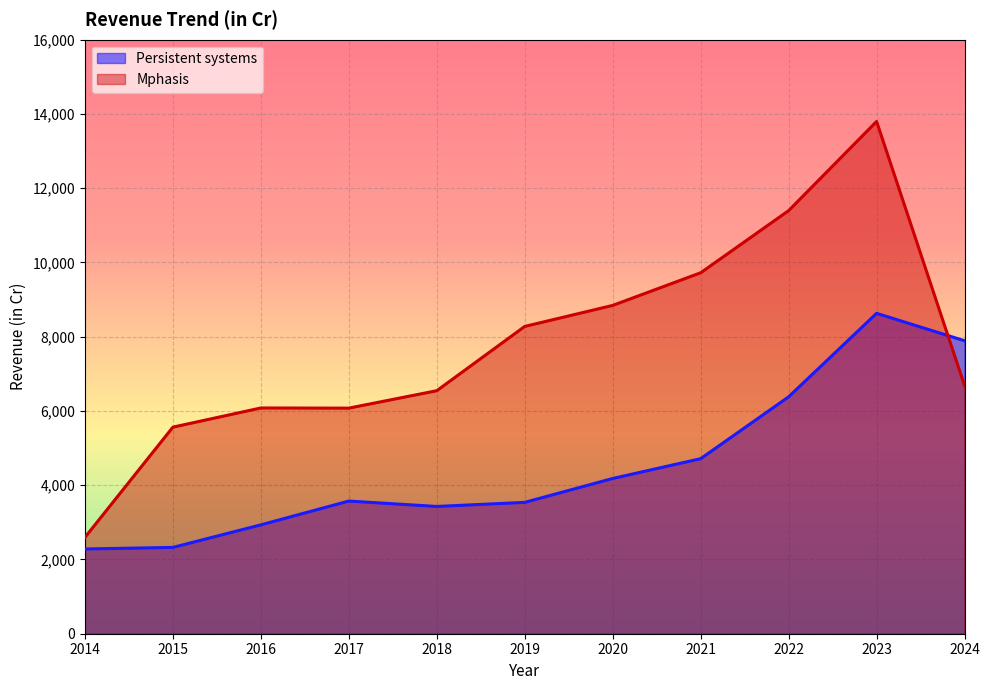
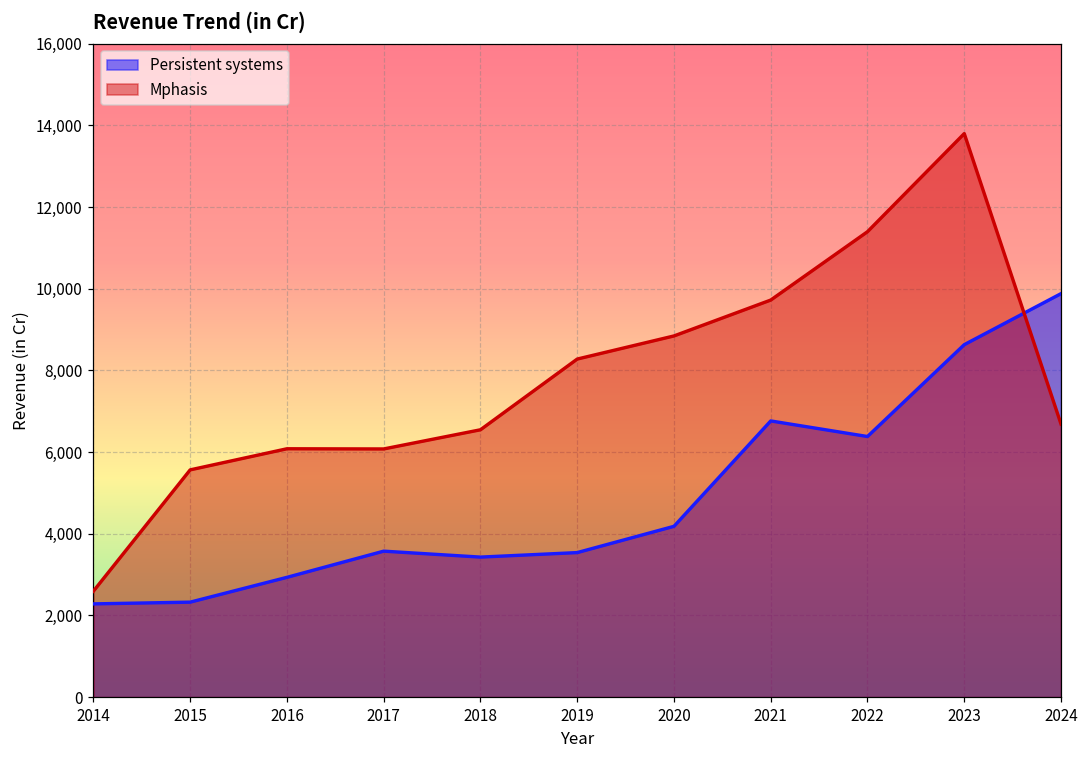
  {
    "Persistent systems": {
      "2014": "2,300",
      "2015": "2,300",
      "2016": "2,900",
      "2017": "3,600",
      "2018": "3,400",
      "2019": "3,500",
      "2020": "4,200",
-     "2021": "4,700",
+     "2021": "6,800",
      "2022": "6,400",
      "2023": "8,600",
-     "2024": "7,900"
+     "2024": "9,900"
    },
    "Mphasis": {
      "2014": "2,600",
      "2015": "5,600",
      "2016": "6,100",
      "2017": "6,100",
      "2018": "6,500",
      "2019": "8,300",
      "2020": "8,800",
      "2021": "9,700",
      "2022": "11,400",
      "2023": "13,800",
      "2024": "6,700"
    }
  }
